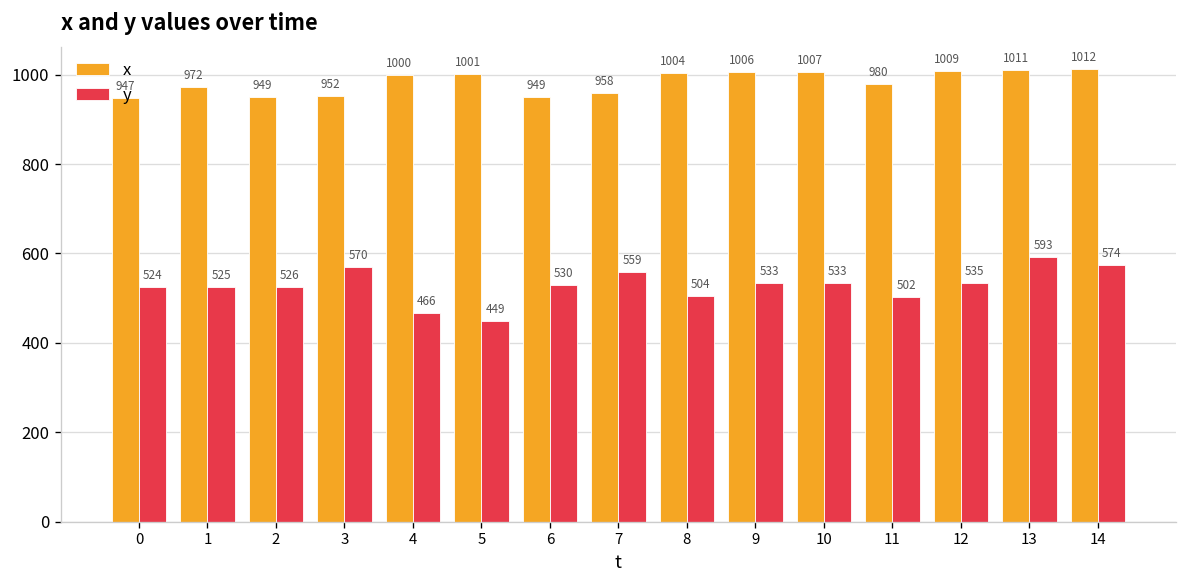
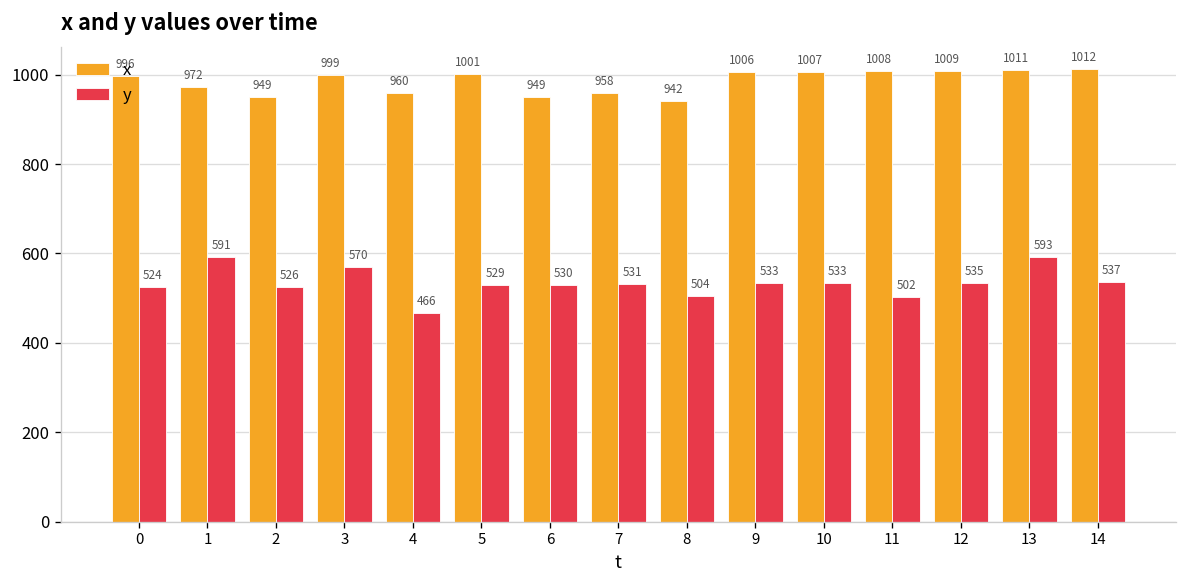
  {
    "x": {
-     "0": 947,
+     "0": 996,
      "1": 972,
      "2": 949,
-     "3": 952,
-     "4": 1000,
+     "3": 999,
+     "4": 960,
      "5": 1001,
      "6": 949,
      "7": 958,
-     "8": 1004,
+     "8": 942,
      "9": 1006,
      "10": 1007,
-     "11": 980,
+     "11": 1008,
      "12": 1009,
      "13": 1011,
      "14": 1012
    },
    "y": {
      "0": 524,
-     "1": 525,
+     "1": 591,
      "2": 526,
      "3": 570,
      "4": 466,
-     "5": 449,
+     "5": 529,
      "6": 530,
-     "7": 559,
+     "7": 531,
      "8": 504,
      "9": 533,
      "10": 533,
      "11": 502,
      "12": 535,
      "13": 593,
-     "14": 574
+     "14": 537
    }
  }
